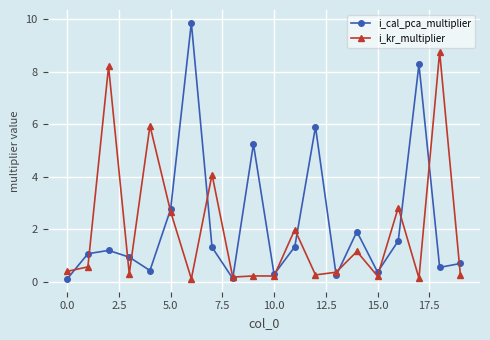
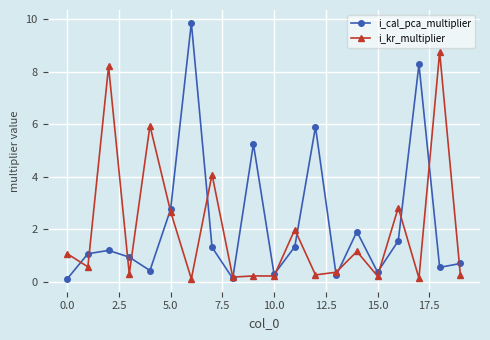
  {
    "i_cal_pca_multiplier": {
      "0.0": 0.1,
      "15.0": 0.4
    },
    "i_kr_multiplier": {
-     "0.0": 0.4,
+     "0.0": 1.1,
      "15.0": 0.2
    }
  }
